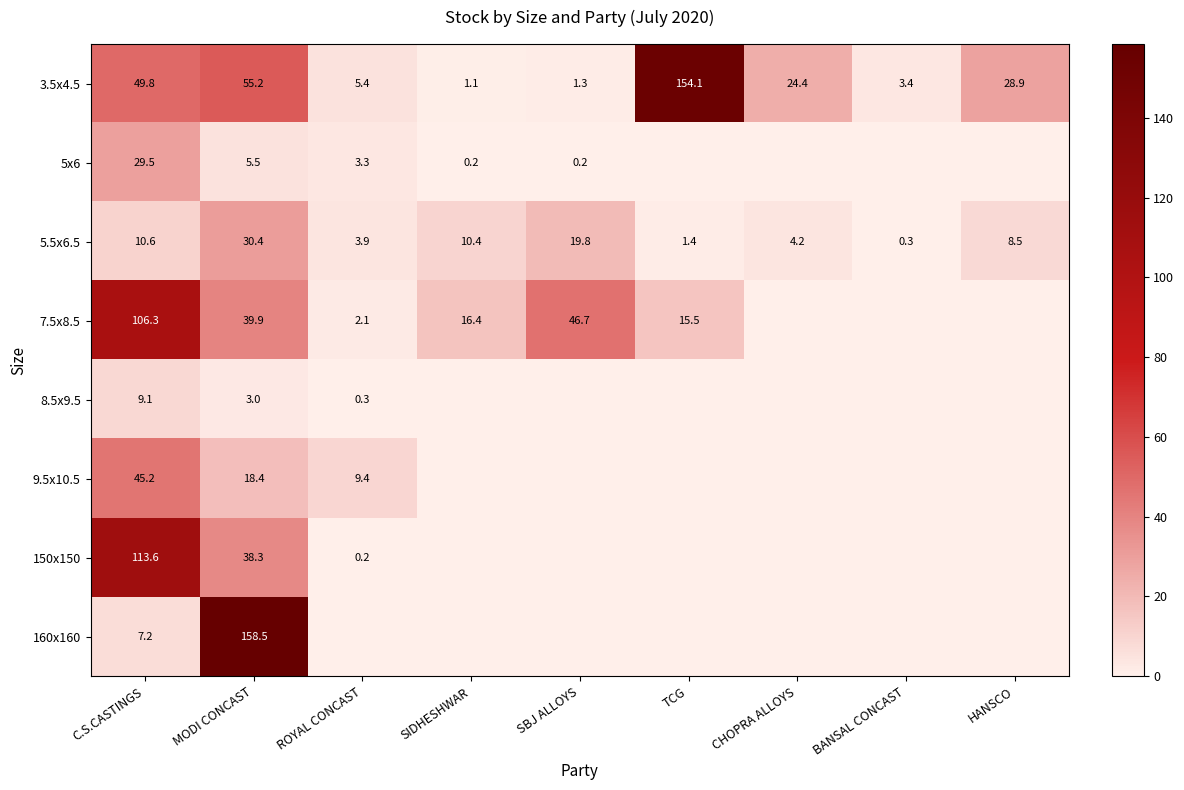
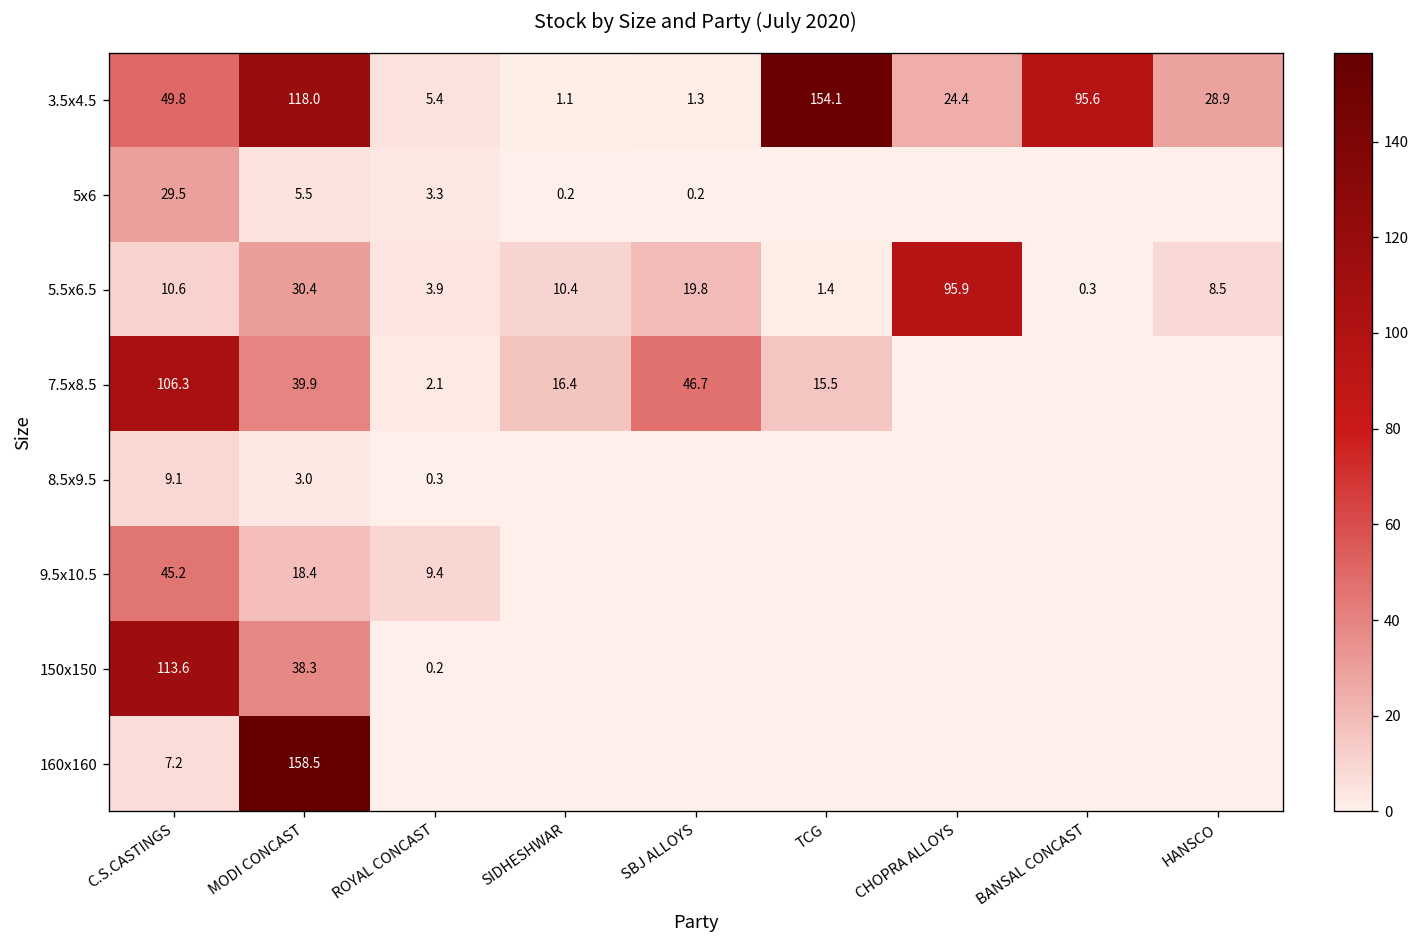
  {
    "3.5x4.5": {
      "C.S.CASTINGS": 49.8,
-     "MODI CONCAST": 55.2,
+     "MODI CONCAST": 118.0,
      "ROYAL CONCAST": 5.4,
      "SIDHESHWAR": 1.1,
      "SBJ ALLOYS": 1.3,
      "TCG": 154.1,
      "CHOPRA ALLOYS": 24.4,
-     "BANSAL CONCAST": 3.4,
+     "BANSAL CONCAST": 95.6,
      "HANSCO": 28.9
    },
    "5x6": {
      "C.S.CASTINGS": 29.5,
      "MODI CONCAST": 5.5,
      "ROYAL CONCAST": 3.3,
      "SIDHESHWAR": 0.2,
      "SBJ ALLOYS": 0.2
    },
    "5.5x6.5": {
      "C.S.CASTINGS": 10.6,
      "MODI CONCAST": 30.4,
      "ROYAL CONCAST": 3.9,
      "SIDHESHWAR": 10.4,
      "SBJ ALLOYS": 19.8,
      "TCG": 1.4,
-     "CHOPRA ALLOYS": 4.2,
+     "CHOPRA ALLOYS": 95.9,
      "BANSAL CONCAST": 0.3,
      "HANSCO": 8.5
    },
    "7.5x8.5": {
      "C.S.CASTINGS": 106.3,
      "MODI CONCAST": 39.9,
      "ROYAL CONCAST": 2.1,
      "SIDHESHWAR": 16.4,
      "SBJ ALLOYS": 46.7,
      "TCG": 15.5
    },
    "8.5x9.5": {
      "C.S.CASTINGS": 9.1,
      "MODI CONCAST": 3.0,
      "ROYAL CONCAST": 0.3
    },
    "9.5x10.5": {
      "C.S.CASTINGS": 45.2,
      "MODI CONCAST": 18.4,
      "ROYAL CONCAST": 9.4
    },
    "150x150": {
      "C.S.CASTINGS": 113.6,
      "MODI CONCAST": 38.3,
      "ROYAL CONCAST": 0.2
    },
    "160x160": {
      "C.S.CASTINGS": 7.2,
      "MODI CONCAST": 158.5
    }
  }
